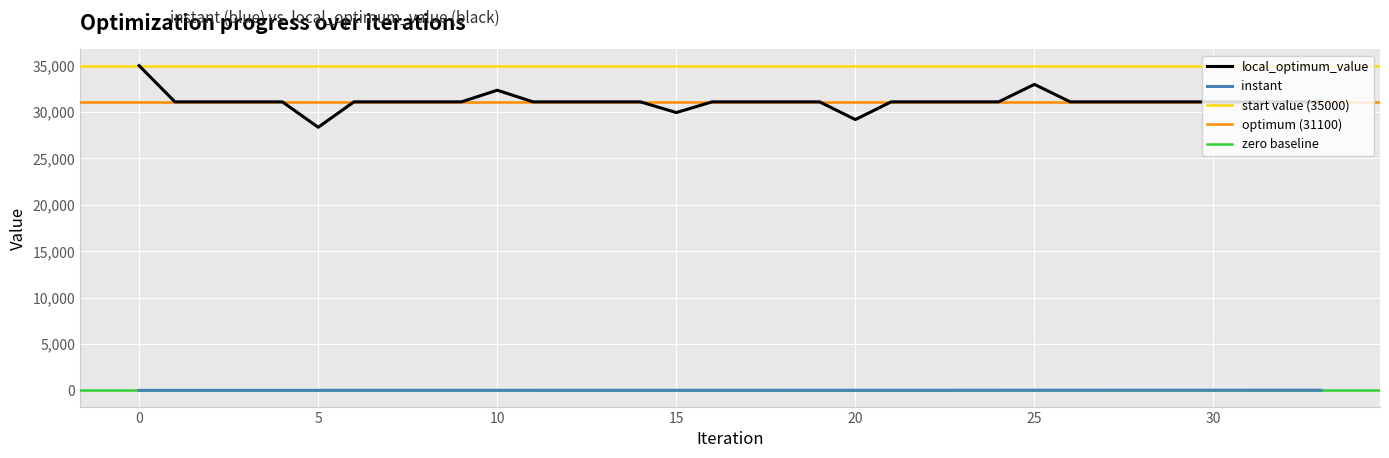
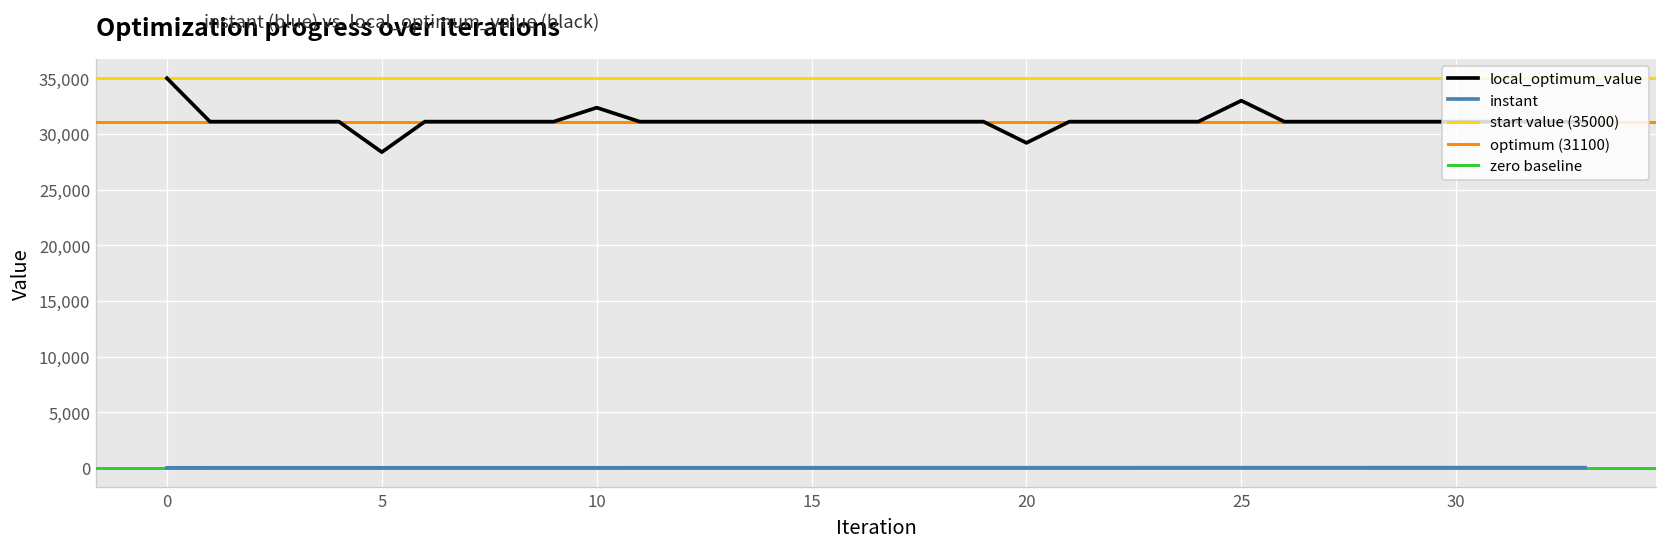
  {
    "local_optimum_value": {
      "0": "35,000",
      "5": "28,000",
      "10": "32,000",
-     "15": "30,000",
+     "15": "31,000",
      "20": "29,000",
      "25": "33,000"
    },
    "instant": {
      "0": "0",
      "5": "0",
      "10": "0",
      "15": "0",
      "20": "0",
      "25": "0",
      "30": "0"
    }
  }
